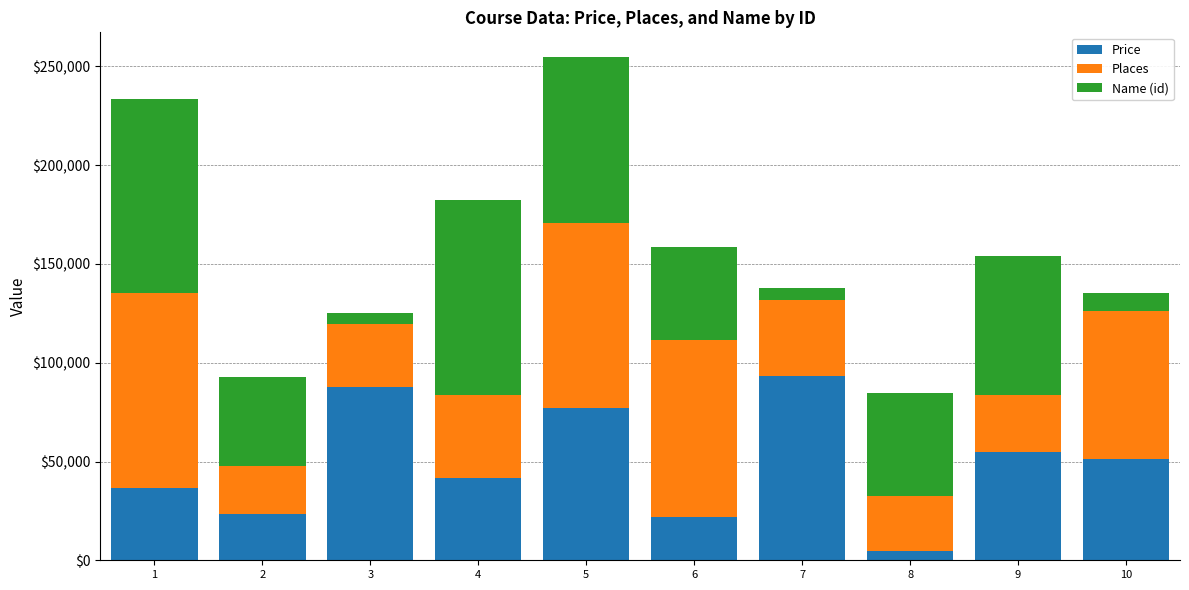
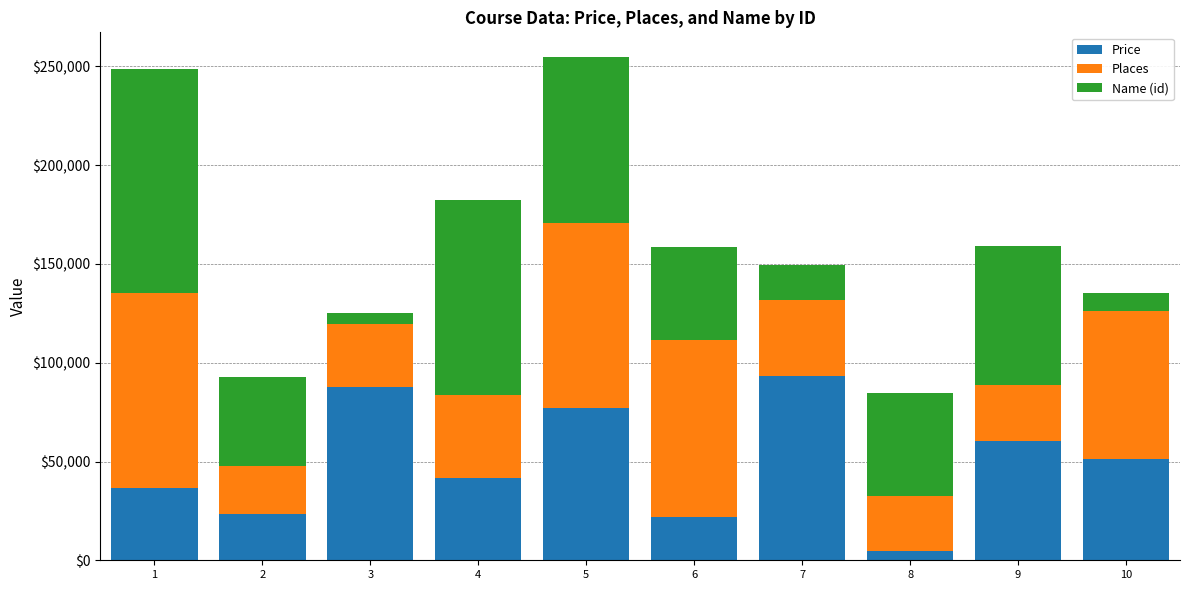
  {
    "Price": {
      "1": "$37,000",
      "2": "$23,000",
      "3": "$88,000",
      "4": "$42,000",
      "5": "$77,000",
      "6": "$22,000",
      "7": "$93,000",
      "8": "$5,000",
-     "9": "$55,000",
+     "9": "$60,000",
      "10": "$51,000"
    },
    "Places": {
      "1": "$98,000",
      "2": "$25,000",
      "3": "$32,000",
      "4": "$42,000",
      "5": "$94,000",
      "6": "$90,000",
      "7": "$39,000",
      "8": "$28,000",
      "9": "$29,000",
      "10": "$75,000"
    },
    "Name (id)": {
-     "1": "$99,000",
+     "1": "$114,000",
      "2": "$45,000",
      "3": "$5,000",
      "4": "$99,000",
      "5": "$84,000",
      "6": "$47,000",
-     "7": "$6,000",
+     "7": "$17,000",
      "8": "$52,000",
      "9": "$70,000",
      "10": "$9,000"
    }
  }
